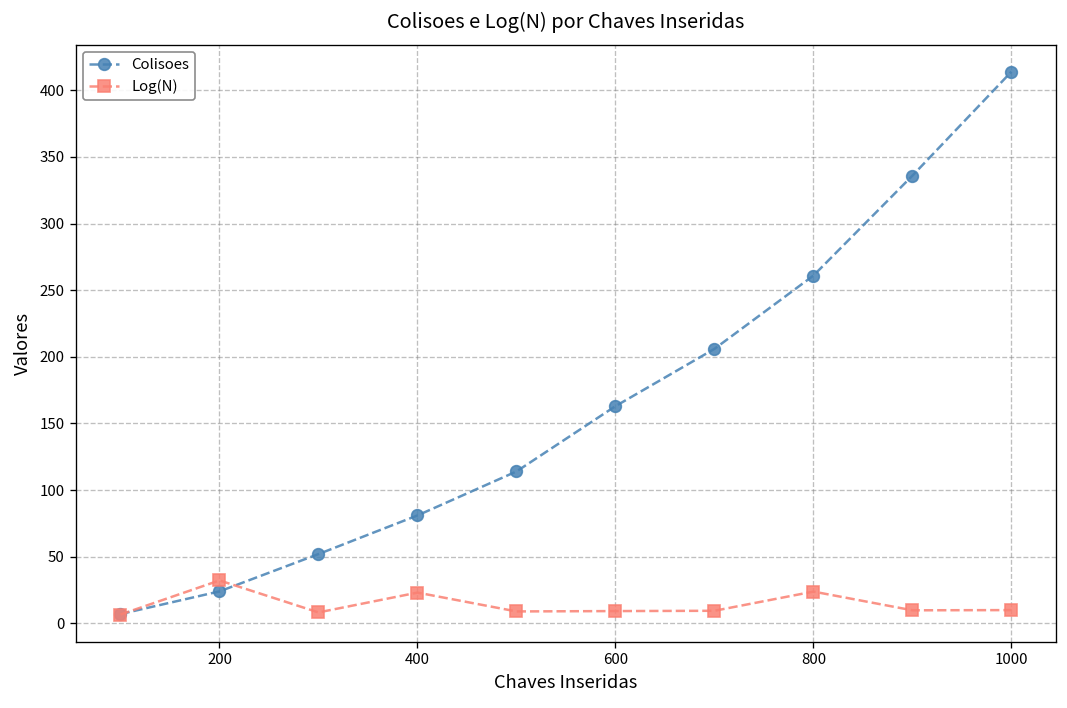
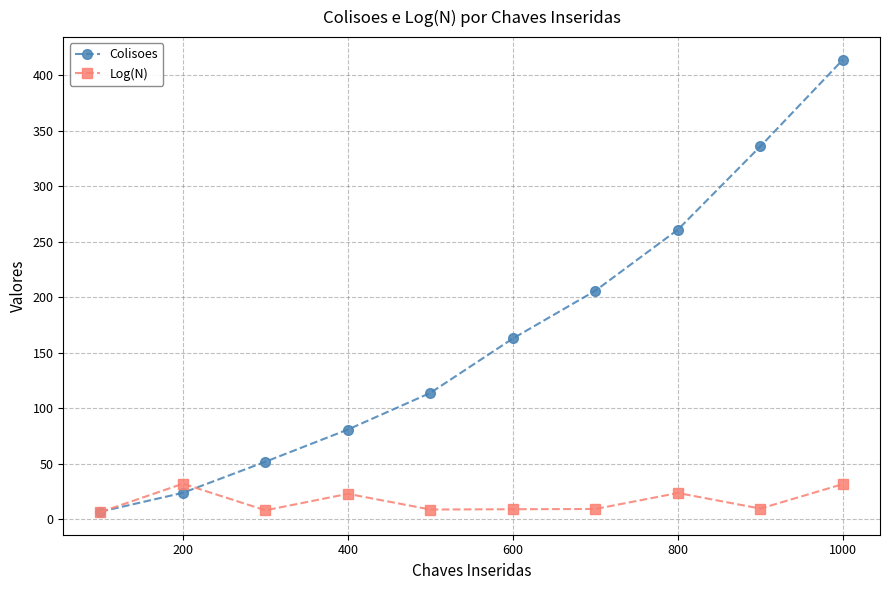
  {
    "Colisoes": {
      "200": 24,
      "400": 81,
      "600": 163,
      "800": 261,
      "1000": 414
    },
    "Log(N)": {
      "200": 32,
      "400": 23,
      "600": 9,
      "800": 24,
-     "1000": 10
+     "1000": 32
    }
  }
